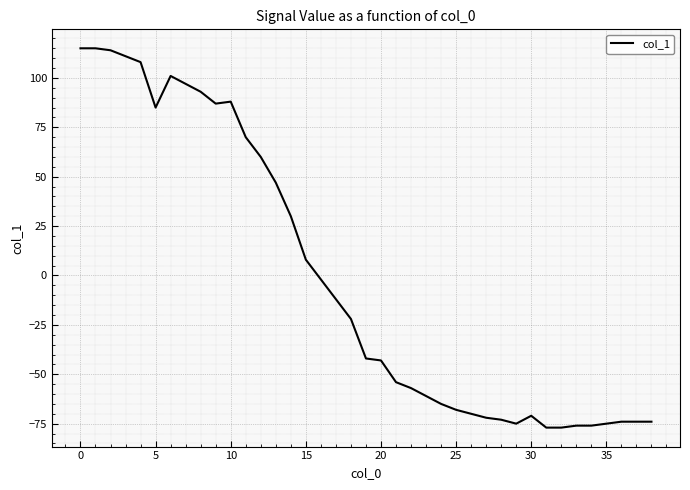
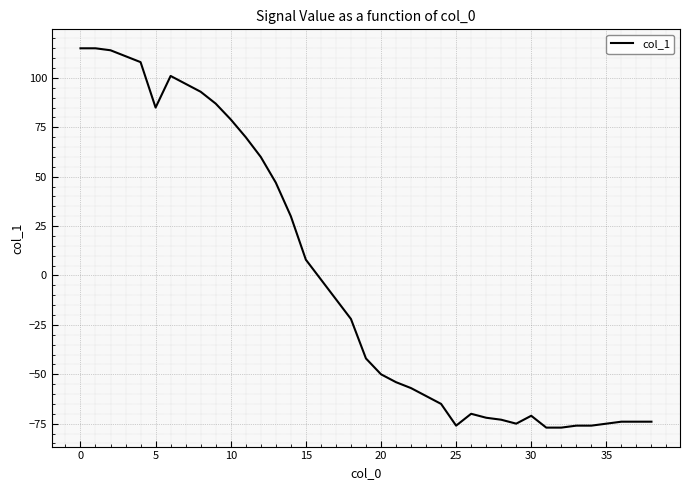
  {
    "0": 115,
    "5": 85,
-   "10": 88,
+   "10": 79,
    "15": 8,
-   "20": -43,
-   "25": -68,
+   "20": -50,
+   "25": -76,
    "30": -71,
    "35": -75
  }
